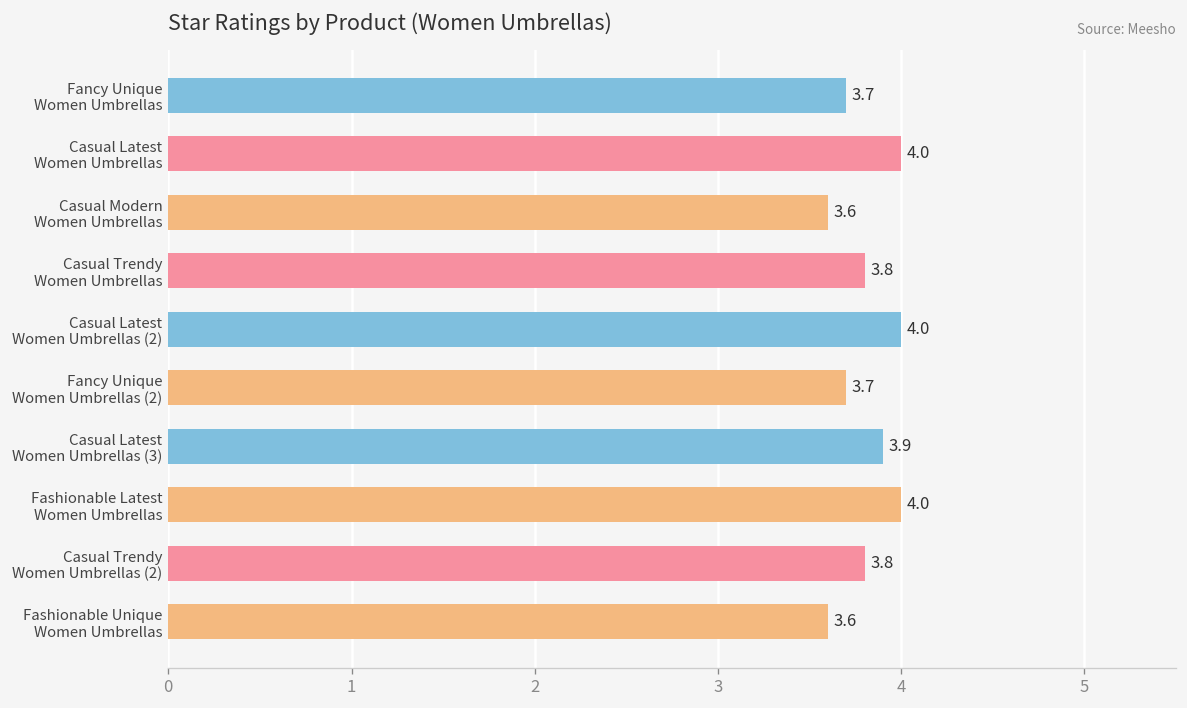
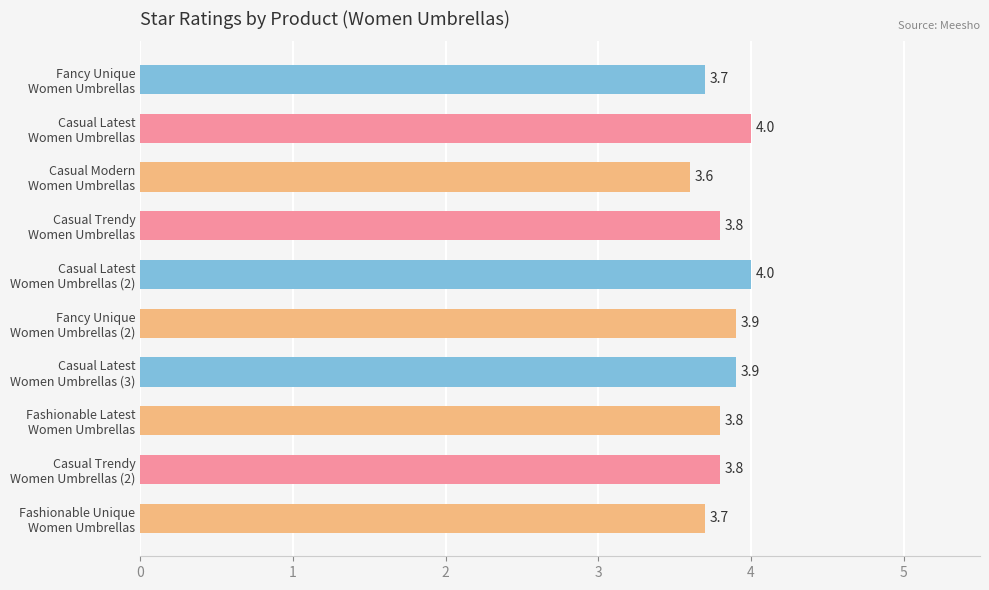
  {
    "Fancy Unique Women Umbrellas": 3.7,
    "Casual Latest Women Umbrellas": 4.0,
    "Casual Modern Women Umbrellas": 3.6,
    "Casual Trendy Women Umbrellas": 3.8,
    "Casual Latest Women Umbrellas (2)": 4.0,
-   "Fancy Unique Women Umbrellas (2)": 3.7,
+   "Fancy Unique Women Umbrellas (2)": 3.9,
    "Casual Latest Women Umbrellas (3)": 3.9,
-   "Fashionable Latest Women Umbrellas": 4.0,
+   "Fashionable Latest Women Umbrellas": 3.8,
    "Casual Trendy Women Umbrellas (2)": 3.8,
-   "Fashionable Unique Women Umbrellas": 3.6
+   "Fashionable Unique Women Umbrellas": 3.7
  }
